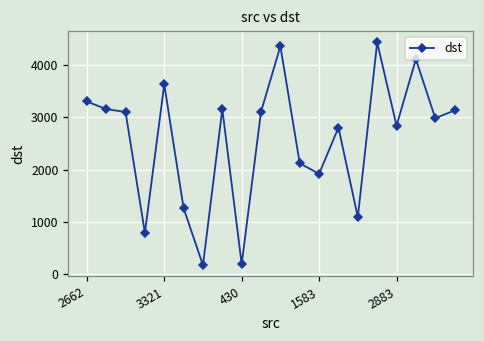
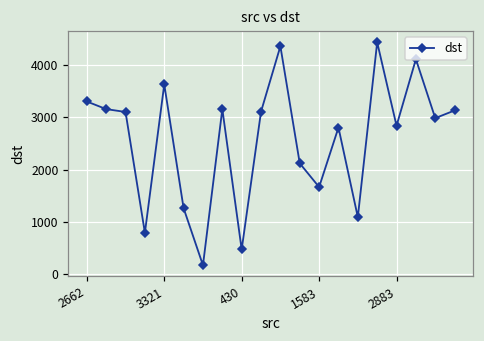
  {
    "2662": 3300,
    "3321": 3600,
-   "430": 200,
-   "1583": 1900,
+   "430": 500,
+   "1583": 1700,
    "2883": 2800
  }
